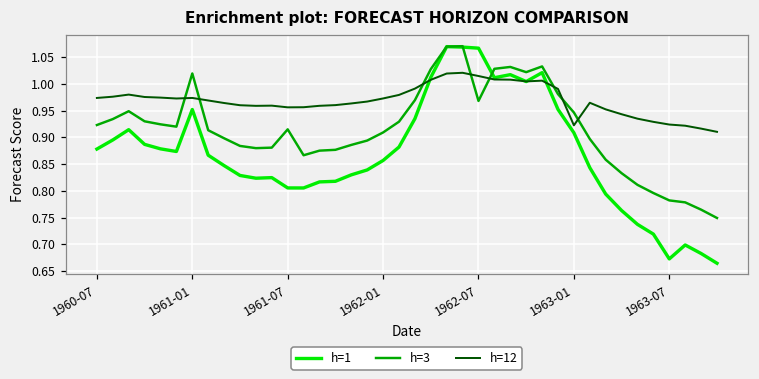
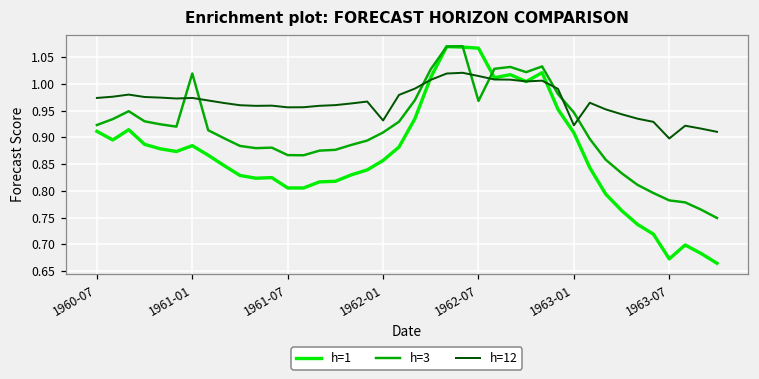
  {
    "h=1": {
-     "1960-07": 0.88,
-     "1961-01": 0.95,
+     "1960-07": 0.91,
+     "1961-01": 0.88,
      "1961-07": 0.81,
      "1962-01": 0.86,
      "1962-07": 1.07,
      "1963-01": 0.91,
      "1963-07": 0.67
    },
    "h=3": {
      "1960-07": 0.92,
      "1961-01": 1.02,
-     "1961-07": 0.91,
+     "1961-07": 0.87,
      "1962-01": 0.91,
      "1962-07": 0.97,
      "1963-01": 0.95,
      "1963-07": 0.78
    },
    "h=12": {
      "1960-07": 0.97,
      "1961-01": 0.97,
      "1961-07": 0.96,
-     "1962-01": 0.97,
+     "1962-01": 0.93,
      "1962-07": 1.01,
      "1963-01": 0.92,
-     "1963-07": 0.92
+     "1963-07": 0.90
    }
  }
